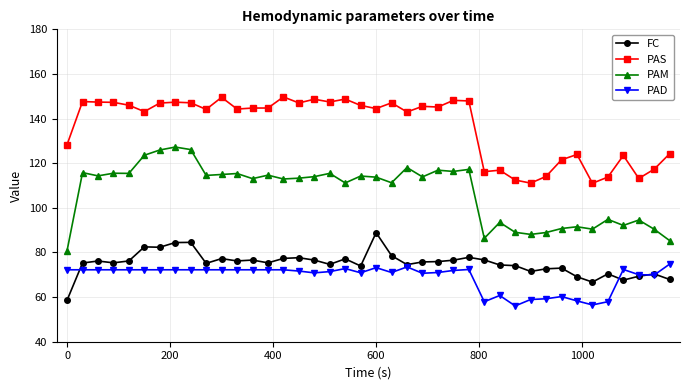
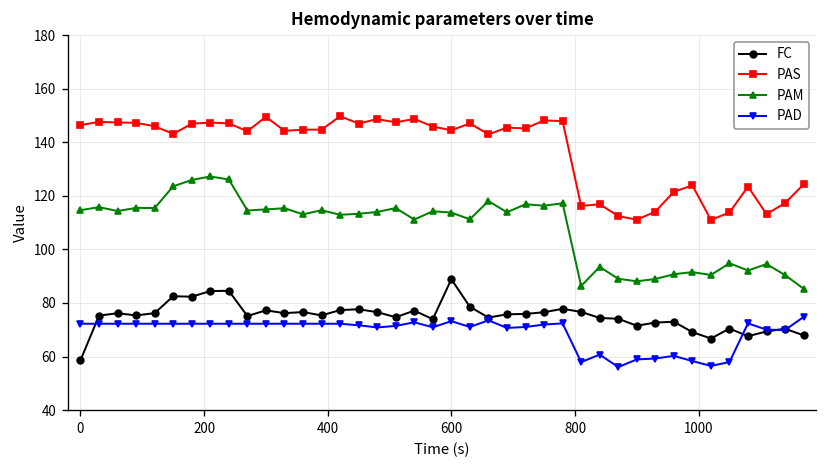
  {
    "FC": {
      "0": 59,
      "600": 89
    },
    "PAS": {
-     "0": 128,
+     "0": 146,
      "600": 144
    },
    "PAM": {
-     "0": 81,
+     "0": 115,
      "600": 114
    },
    "PAD": {
      "0": 72,
      "600": 73
    }
  }
